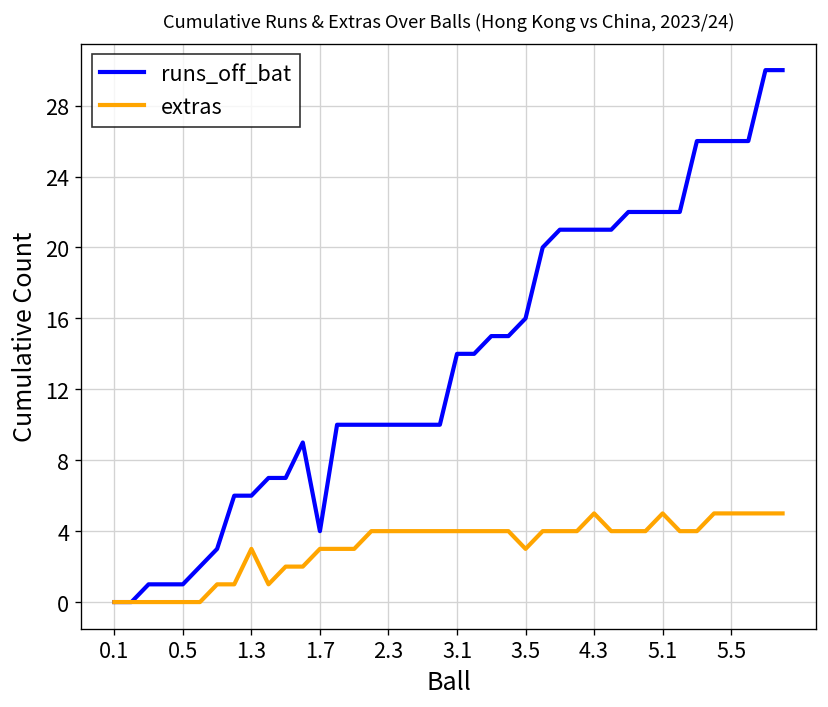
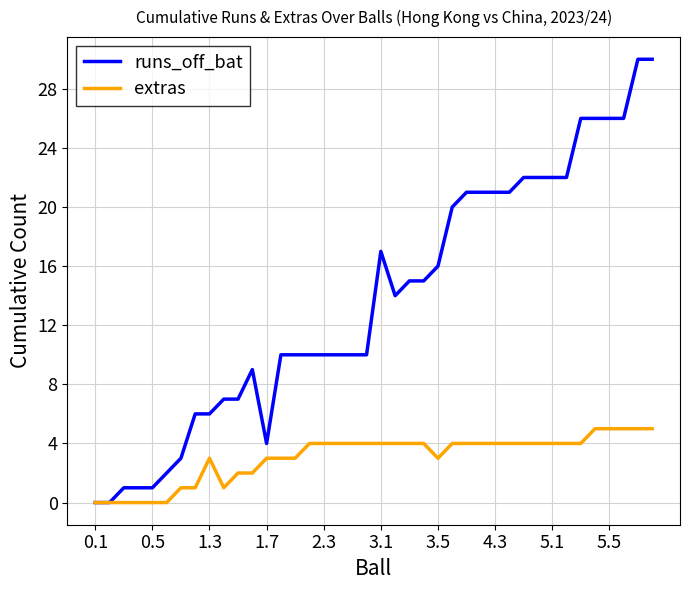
  {
    "runs_off_bat": {
      "0.5": 1,
      "1.3": 6,
      "1.7": 4,
      "2.3": 10,
-     "3.1": 14,
+     "3.1": 17,
      "3.5": 16,
      "4.3": 21,
      "5.1": 22,
      "5.5": 26
    },
    "extras": {
      "0.5": 0,
      "1.3": 3,
      "1.7": 3,
      "2.3": 4,
      "3.1": 4,
      "3.5": 3,
-     "4.3": 5,
-     "5.1": 5,
+     "4.3": 4,
+     "5.1": 4,
      "5.5": 5
    }
  }
